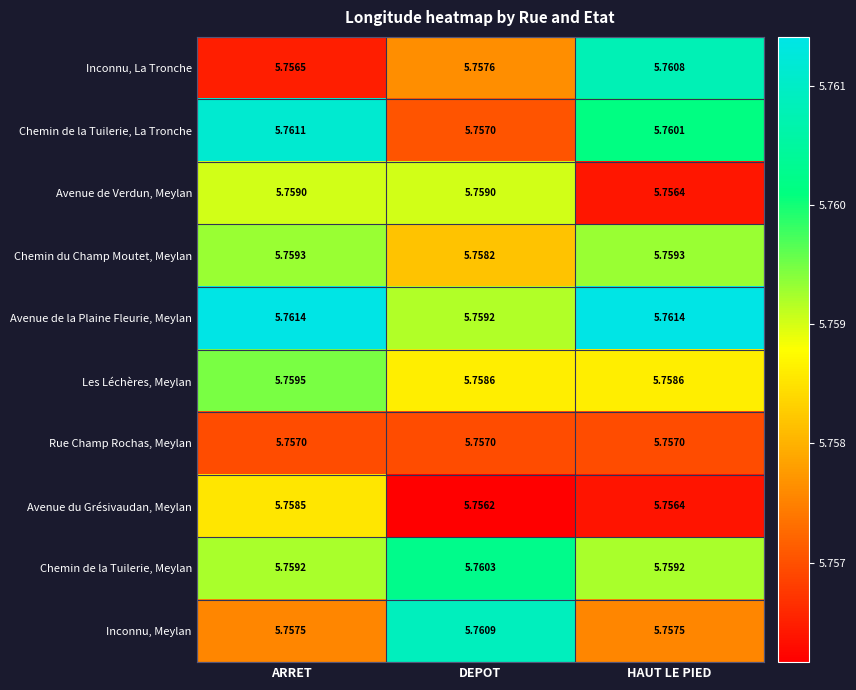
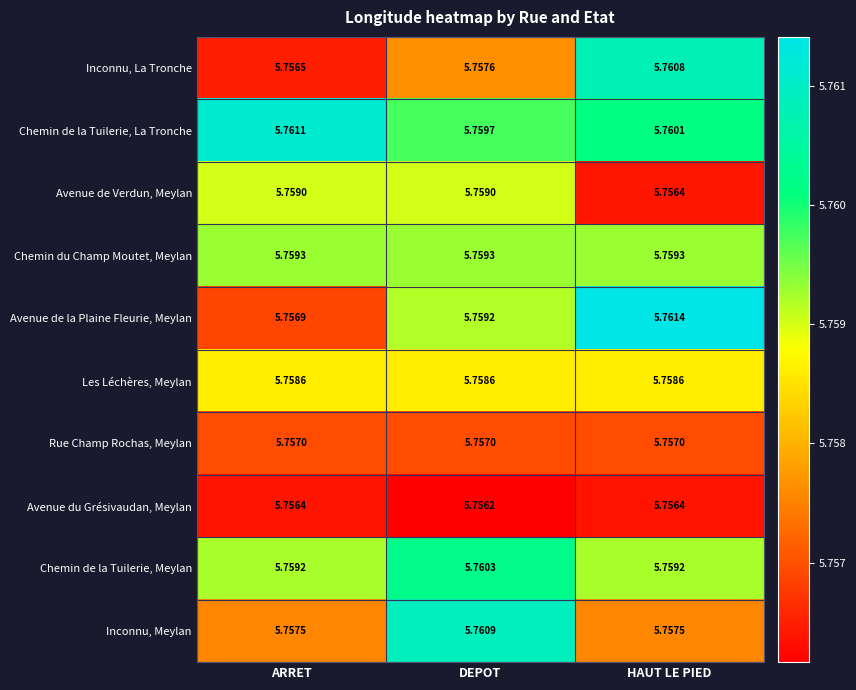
  {
    "Inconnu, La Tronche": {
      "ARRET": 5.7565,
      "DEPOT": 5.7576,
      "HAUT LE PIED": 5.7608
    },
    "Chemin de la Tuilerie, La Tronche": {
      "ARRET": 5.7611,
-     "DEPOT": 5.7570,
+     "DEPOT": 5.7597,
      "HAUT LE PIED": 5.7601
    },
    "Avenue de Verdun, Meylan": {
      "ARRET": 5.7590,
      "DEPOT": 5.7590,
      "HAUT LE PIED": 5.7564
    },
    "Chemin du Champ Moutet, Meylan": {
      "ARRET": 5.7593,
-     "DEPOT": 5.7582,
+     "DEPOT": 5.7593,
      "HAUT LE PIED": 5.7593
    },
    "Avenue de la Plaine Fleurie, Meylan": {
-     "ARRET": 5.7614,
+     "ARRET": 5.7569,
      "DEPOT": 5.7592,
      "HAUT LE PIED": 5.7614
    },
    "Les Léchères, Meylan": {
-     "ARRET": 5.7595,
+     "ARRET": 5.7586,
      "DEPOT": 5.7586,
      "HAUT LE PIED": 5.7586
    },
    "Rue Champ Rochas, Meylan": {
      "ARRET": 5.7570,
      "DEPOT": 5.7570,
      "HAUT LE PIED": 5.7570
    },
    "Avenue du Grésivaudan, Meylan": {
-     "ARRET": 5.7585,
+     "ARRET": 5.7564,
      "DEPOT": 5.7562,
      "HAUT LE PIED": 5.7564
    },
    "Chemin de la Tuilerie, Meylan": {
      "ARRET": 5.7592,
      "DEPOT": 5.7603,
      "HAUT LE PIED": 5.7592
    },
    "Inconnu, Meylan": {
      "ARRET": 5.7575,
      "DEPOT": 5.7609,
      "HAUT LE PIED": 5.7575
    }
  }
